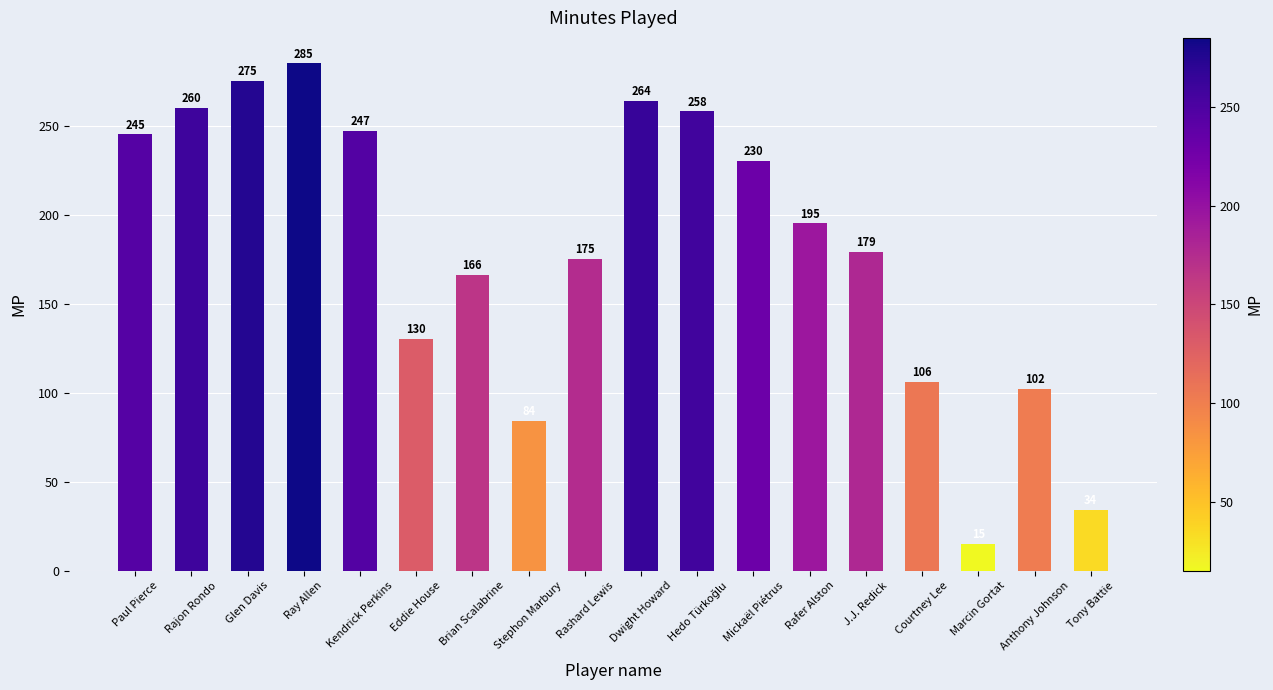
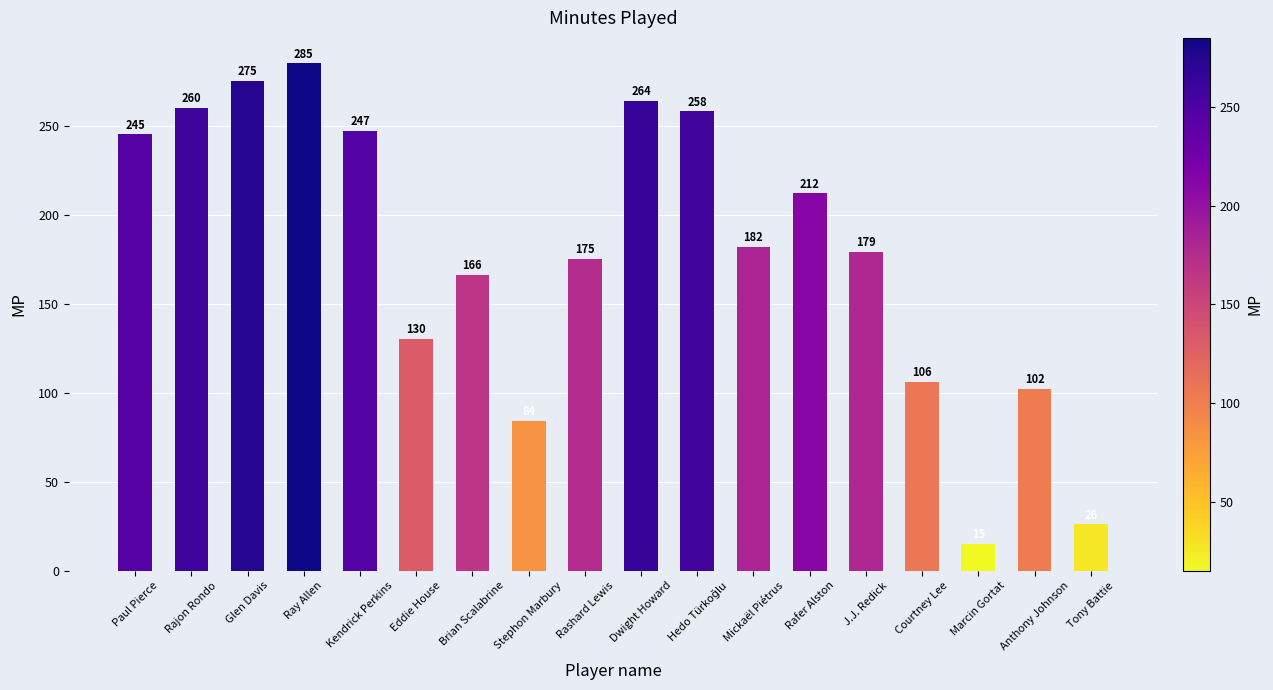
  {
    "Paul Pierce": 245,
    "Rajon Rondo": 260,
    "Glen Davis": 275,
    "Ray Allen": 285,
    "Kendrick Perkins": 247,
    "Eddie House": 130,
    "Brian Scalabrine": 166,
    "Rashard Lewis": 175,
    "Dwight Howard": 264,
    "Hedo Türkoğlu": 258,
-   "Mickaël Piétrus": 230,
-   "Rafer Alston": 195,
+   "Mickaël Piétrus": 182,
+   "Rafer Alston": 212,
    "J.J. Redick": 179,
    "Courtney Lee": 106,
    "Anthony Johnson": 102,
-   "Tony Battie": 34
+   "Tony Battie": 26
  }
